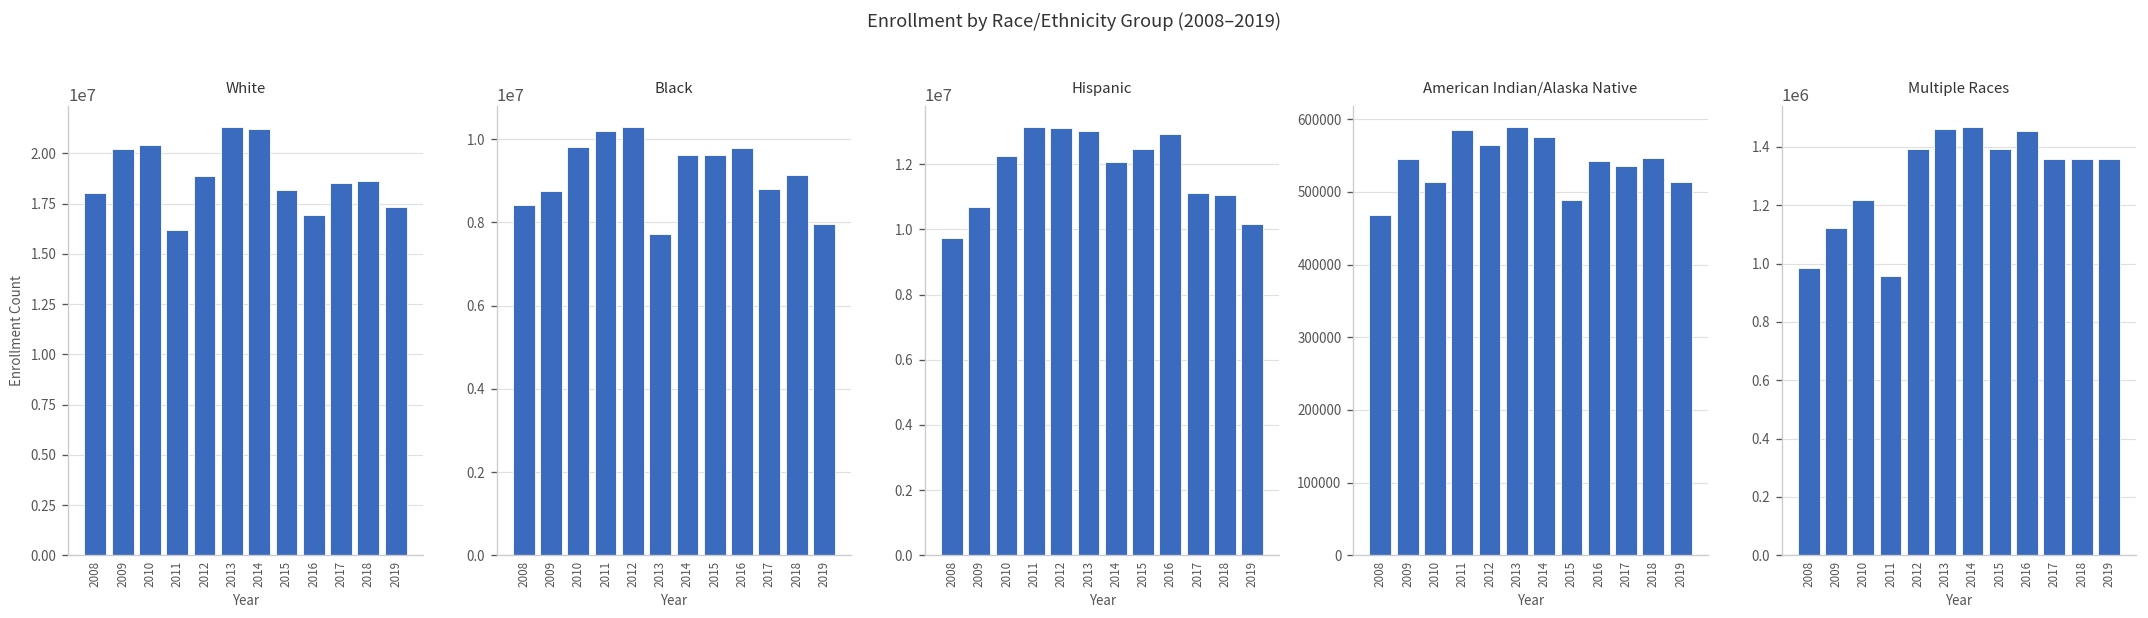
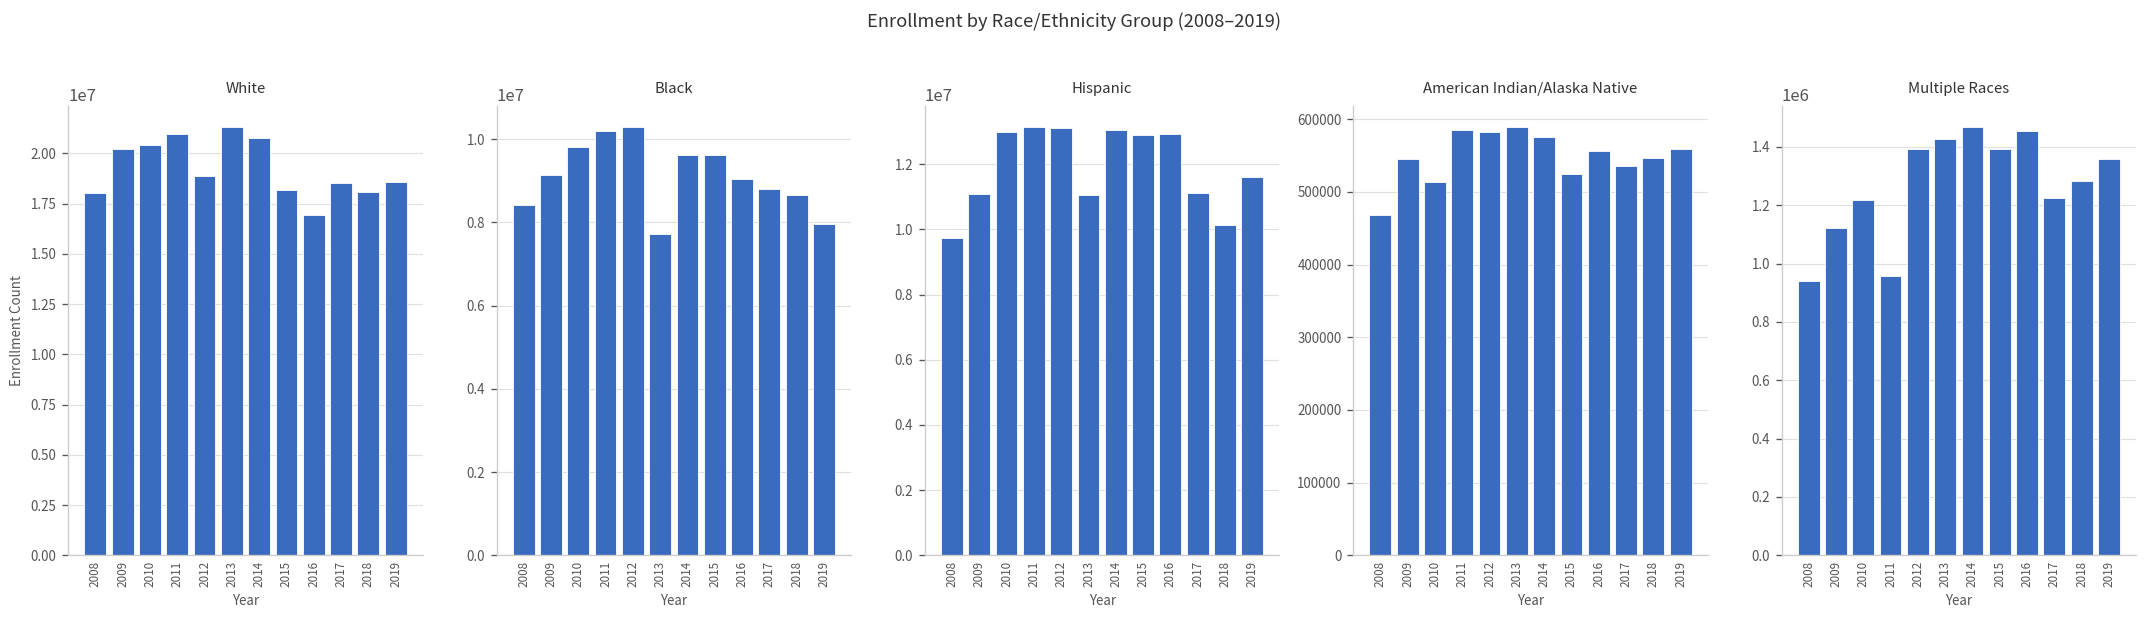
  {
    "White": {
      "2008": 18000000,
      "2009": 20200000,
      "2010": 20400000,
-     "2011": 16200000,
+     "2011": 21000000,
      "2012": 18900000,
      "2013": 21300000,
-     "2014": 21200000,
+     "2014": 20700000,
      "2015": 18200000,
      "2016": 16900000,
      "2017": 18500000,
-     "2018": 18600000,
-     "2019": 17300000
+     "2018": 18100000,
+     "2019": 18600000
    },
    "Black": {
      "2008": 8400000,
-     "2009": 8800000,
+     "2009": 9100000,
      "2010": 9800000,
      "2011": 10200000,
      "2012": 10300000,
      "2013": 7700000,
      "2014": 9600000,
      "2015": 9600000,
-     "2016": 9800000,
+     "2016": 9000000,
      "2017": 8800000,
-     "2018": 9100000,
+     "2018": 8600000,
      "2019": 8000000
    },
    "Hispanic": {
      "2008": 9700000,
-     "2009": 10700000,
-     "2010": 12200000,
+     "2009": 11100000,
+     "2010": 13000000,
      "2011": 13100000,
      "2012": 13100000,
-     "2013": 13000000,
-     "2014": 12100000,
-     "2015": 12500000,
+     "2013": 11000000,
+     "2014": 13100000,
+     "2015": 12900000,
      "2016": 12900000,
      "2017": 11100000,
-     "2018": 11100000,
-     "2019": 10200000
+     "2018": 10100000,
+     "2019": 11600000
    },
    "American Indian/Alaska Native": {
      "2008": 470000,
      "2009": 550000,
      "2010": 510000,
      "2011": 580000,
-     "2012": 560000,
+     "2012": 580000,
      "2013": 590000,
      "2014": 580000,
-     "2015": 490000,
-     "2016": 540000,
+     "2015": 520000,
+     "2016": 560000,
      "2017": 540000,
      "2018": 550000,
-     "2019": 510000
+     "2019": 560000
    },
    "Multiple Races": {
-     "2008": 990000,
+     "2008": 940000,
      "2009": 1120000,
      "2010": 1220000,
      "2011": 960000,
      "2012": 1390000,
-     "2013": 1460000,
+     "2013": 1430000,
      "2014": 1470000,
      "2015": 1390000,
      "2016": 1450000,
-     "2017": 1360000,
-     "2018": 1360000,
+     "2017": 1220000,
+     "2018": 1280000,
      "2019": 1360000
    }
  }
